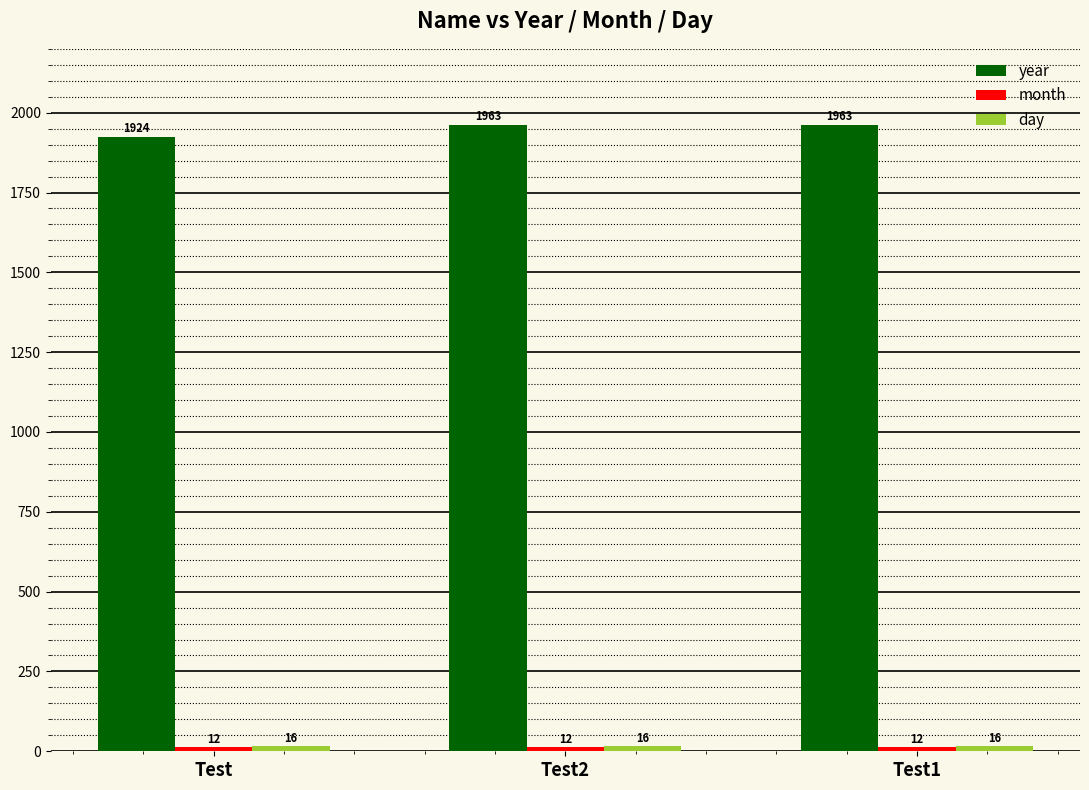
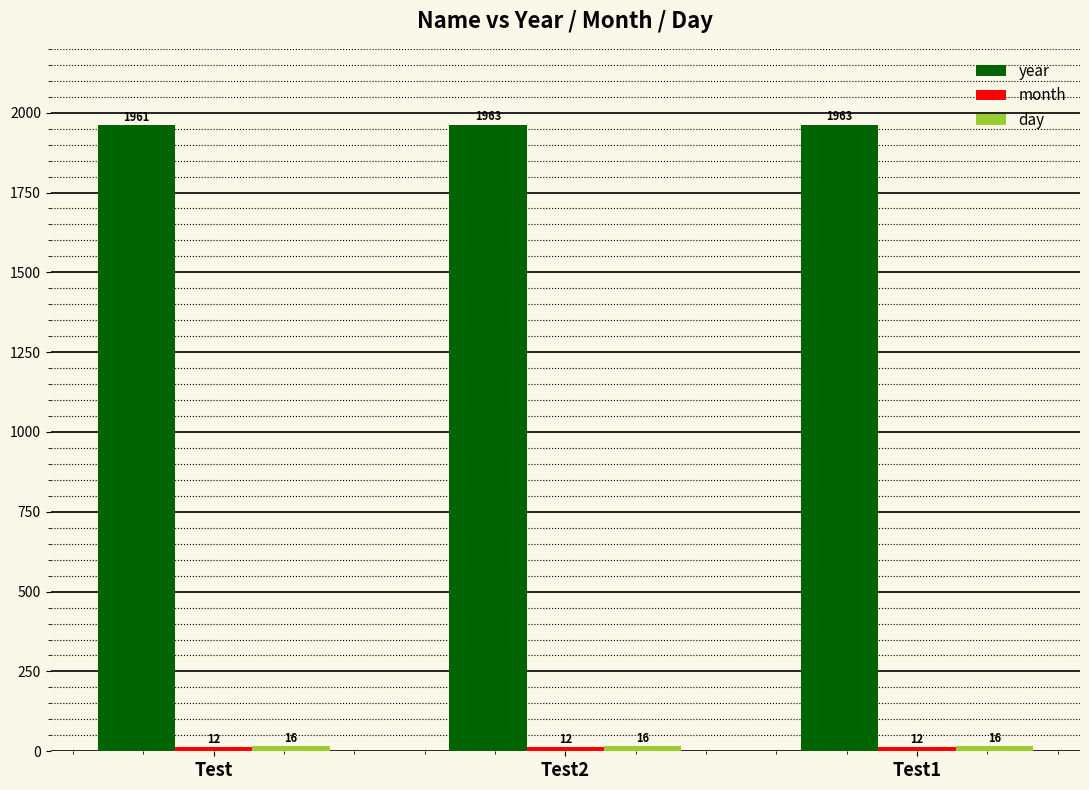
  {
    "year": {
-     "Test": 1924,
+     "Test": 1961,
      "Test2": 1963,
      "Test1": 1963
    },
    "month": {
      "Test": 12,
      "Test2": 12,
      "Test1": 12
    },
    "day": {
      "Test": 16,
      "Test2": 16,
      "Test1": 16
    }
  }
